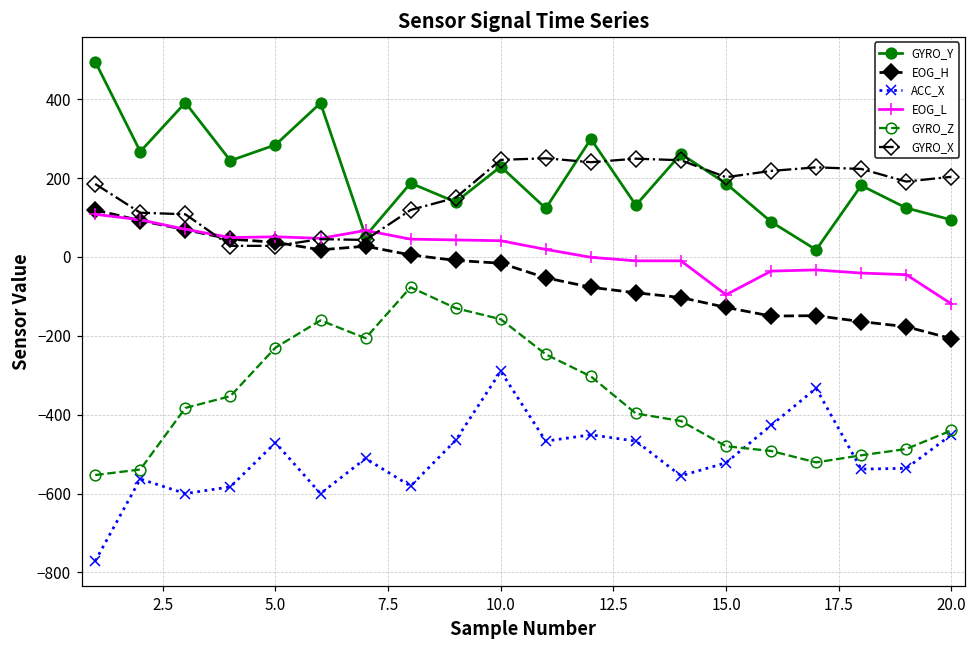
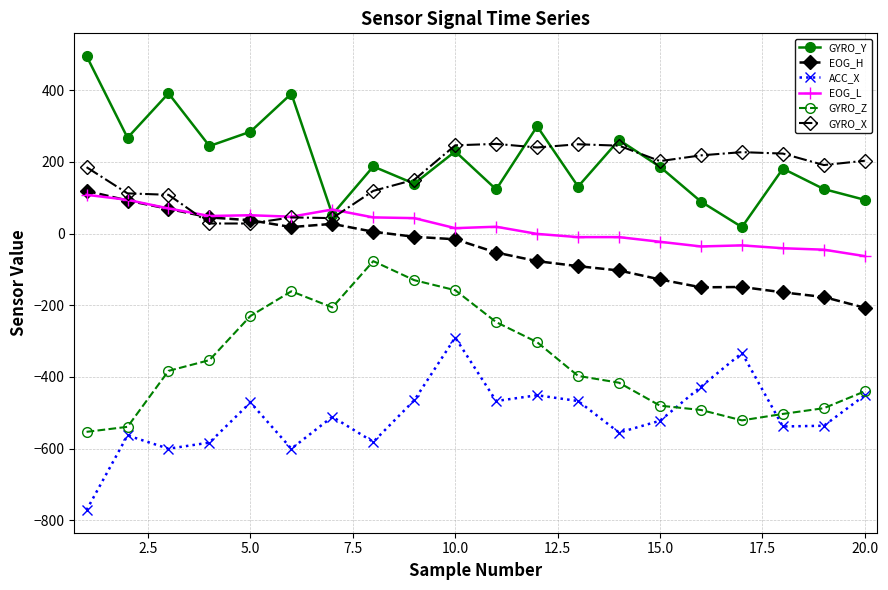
  {
    "ACC_X": {
      "5.0": -470,
      "10.0": -290,
      "15.0": -520,
      "20.0": -450
    },
    "EOG_L": {
      "5.0": 50,
-     "10.0": 40,
-     "15.0": -100,
-     "20.0": -120
+     "10.0": 20,
+     "15.0": -20,
+     "20.0": -60
    }
  }
